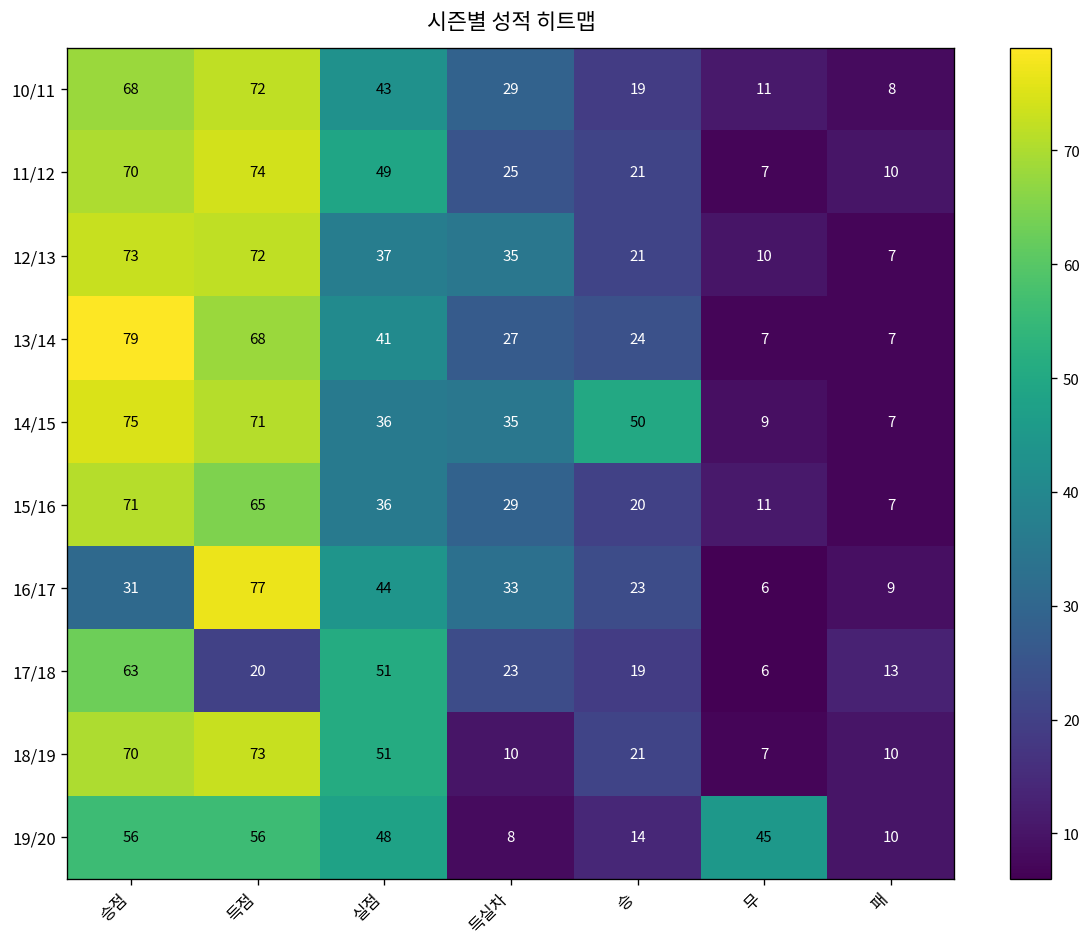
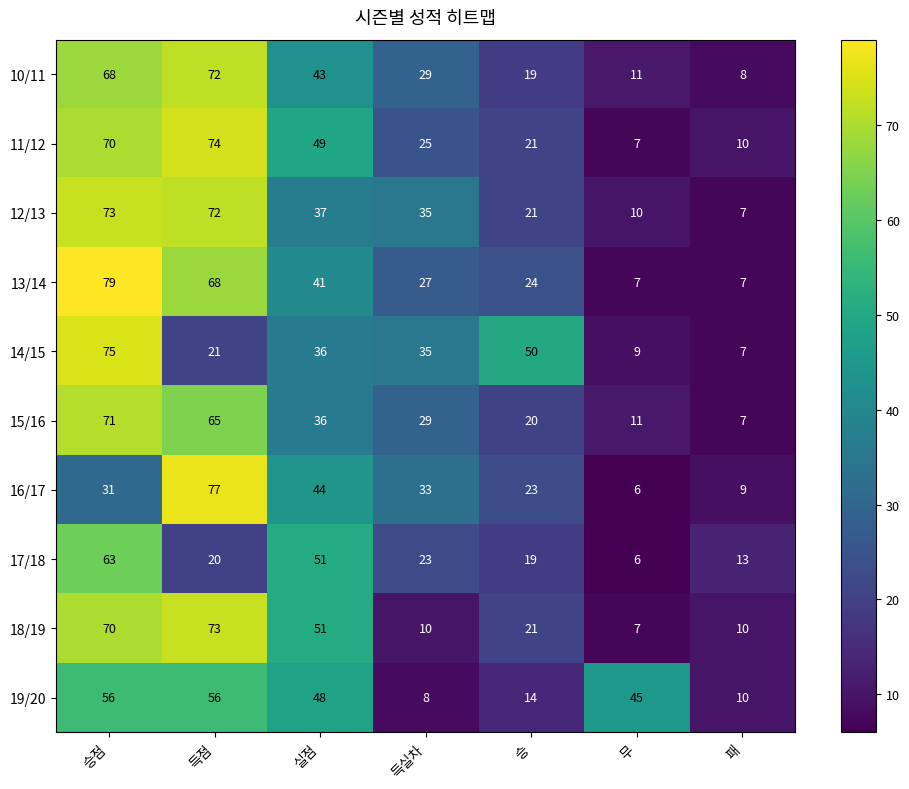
  {
    "10/11": {
      "승점": 68,
      "득점": 72,
      "실점": 43,
      "득실차": 29,
      "승": 19,
      "무": 11,
      "패": 8
    },
    "11/12": {
      "승점": 70,
      "득점": 74,
      "실점": 49,
      "득실차": 25,
      "승": 21,
      "무": 7,
      "패": 10
    },
    "12/13": {
      "승점": 73,
      "득점": 72,
      "실점": 37,
      "득실차": 35,
      "승": 21,
      "무": 10,
      "패": 7
    },
    "13/14": {
      "승점": 79,
      "득점": 68,
      "실점": 41,
      "득실차": 27,
      "승": 24,
      "무": 7,
      "패": 7
    },
    "14/15": {
      "승점": 75,
-     "득점": 71,
+     "득점": 21,
      "실점": 36,
      "득실차": 35,
      "승": 50,
      "무": 9,
      "패": 7
    },
    "15/16": {
      "승점": 71,
      "득점": 65,
      "실점": 36,
      "득실차": 29,
      "승": 20,
      "무": 11,
      "패": 7
    },
    "16/17": {
      "승점": 31,
      "득점": 77,
      "실점": 44,
      "득실차": 33,
      "승": 23,
      "무": 6,
      "패": 9
    },
    "17/18": {
      "승점": 63,
      "득점": 20,
      "실점": 51,
      "득실차": 23,
      "승": 19,
      "무": 6,
      "패": 13
    },
    "18/19": {
      "승점": 70,
      "득점": 73,
      "실점": 51,
      "득실차": 10,
      "승": 21,
      "무": 7,
      "패": 10
    },
    "19/20": {
      "승점": 56,
      "득점": 56,
      "실점": 48,
      "득실차": 8,
      "승": 14,
      "무": 45,
      "패": 10
    }
  }
